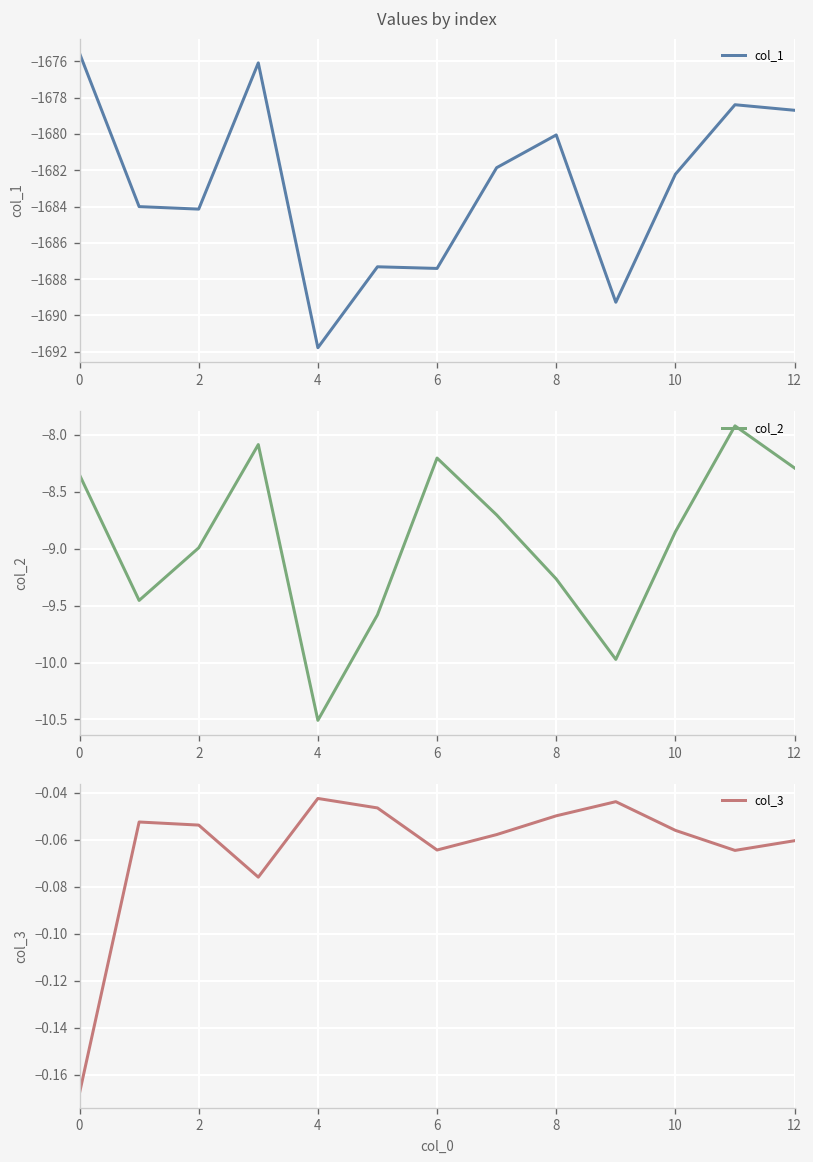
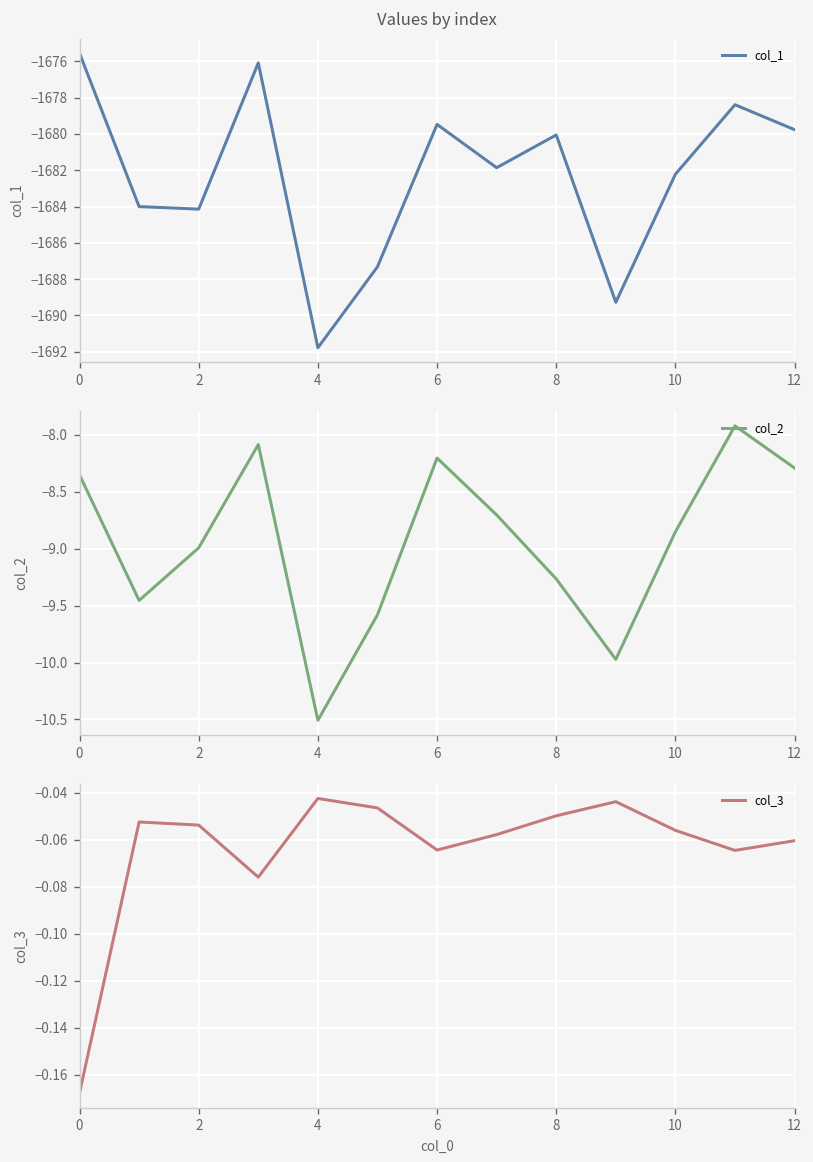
  {
    "Values by index": {
      "0": -1675.6,
      "2": -1684.1,
      "4": -1691.8,
-     "6": -1687.4,
+     "6": -1679.5,
      "8": -1680.1,
      "10": -1682.2,
-     "12": -1678.7
+     "12": -1679.8
    }
  }
